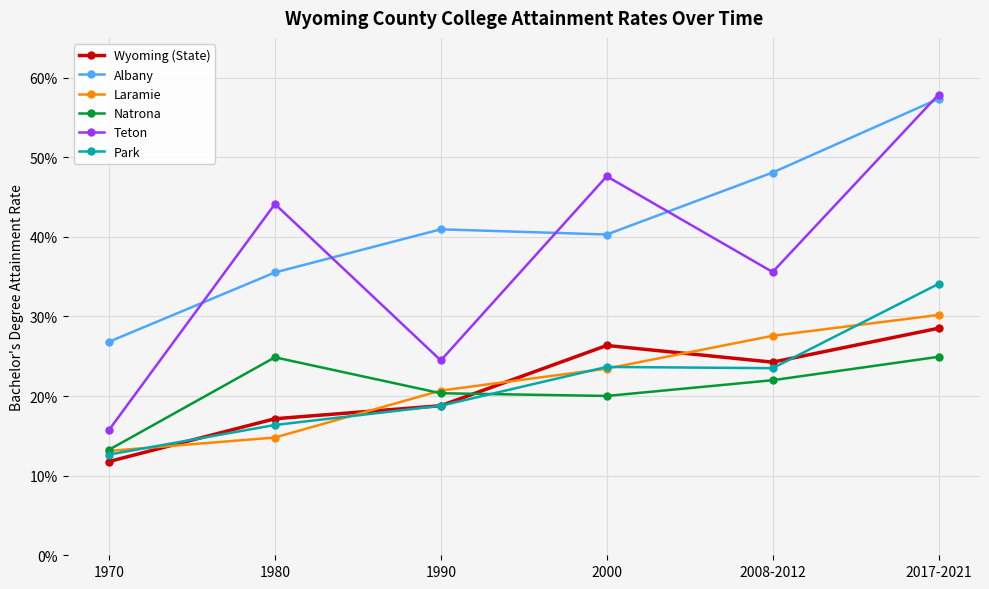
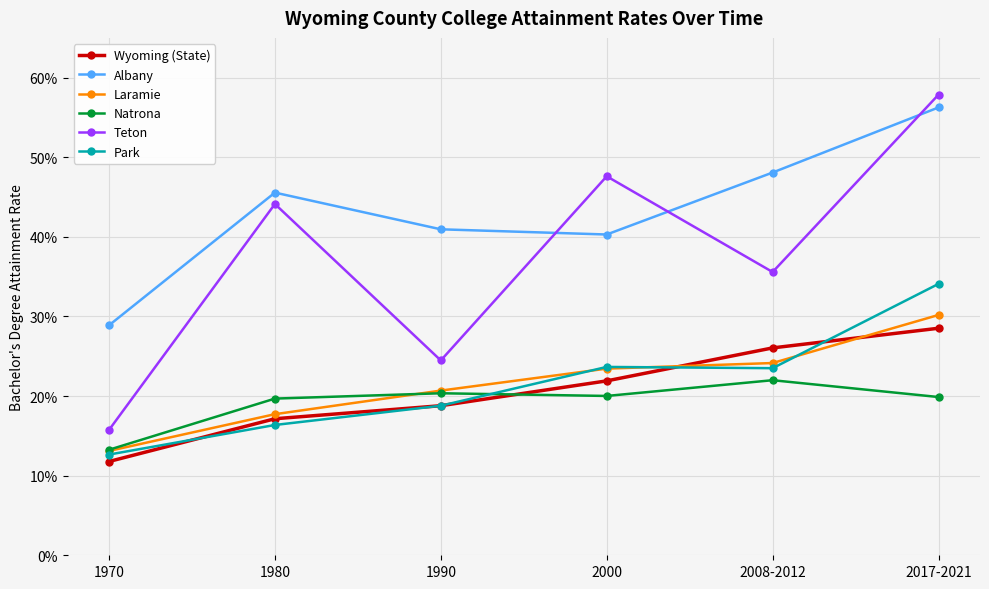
  {
    "Wyoming (State)": {
      "1970": "12%",
      "1980": "17%",
-     "2000": "26%",
-     "2008-2012": "24%",
+     "2000": "22%",
+     "2008-2012": "26%",
      "2017-2021": "29%"
    },
    "Albany": {
-     "1970": "27%",
-     "1980": "36%",
+     "1970": "29%",
+     "1980": "46%",
      "1990": "41%",
      "2000": "40%",
      "2008-2012": "48%",
-     "2017-2021": "57%"
+     "2017-2021": "56%"
    },
    "Laramie": {
-     "1980": "15%",
+     "1980": "18%",
      "1990": "21%",
-     "2008-2012": "28%",
+     "2008-2012": "24%",
      "2017-2021": "30%"
    },
    "Natrona": {
-     "1980": "25%",
+     "1980": "20%",
      "1990": "20%",
      "2000": "20%",
      "2008-2012": "22%",
-     "2017-2021": "25%"
+     "2017-2021": "20%"
    },
    "Teton": {
      "1970": "16%",
      "1980": "44%",
      "1990": "24%",
      "2000": "48%",
      "2008-2012": "36%",
      "2017-2021": "58%"
    },
    "Park": {
      "1970": "13%",
      "1980": "16%",
      "2008-2012": "24%",
      "2017-2021": "34%"
    }
  }
